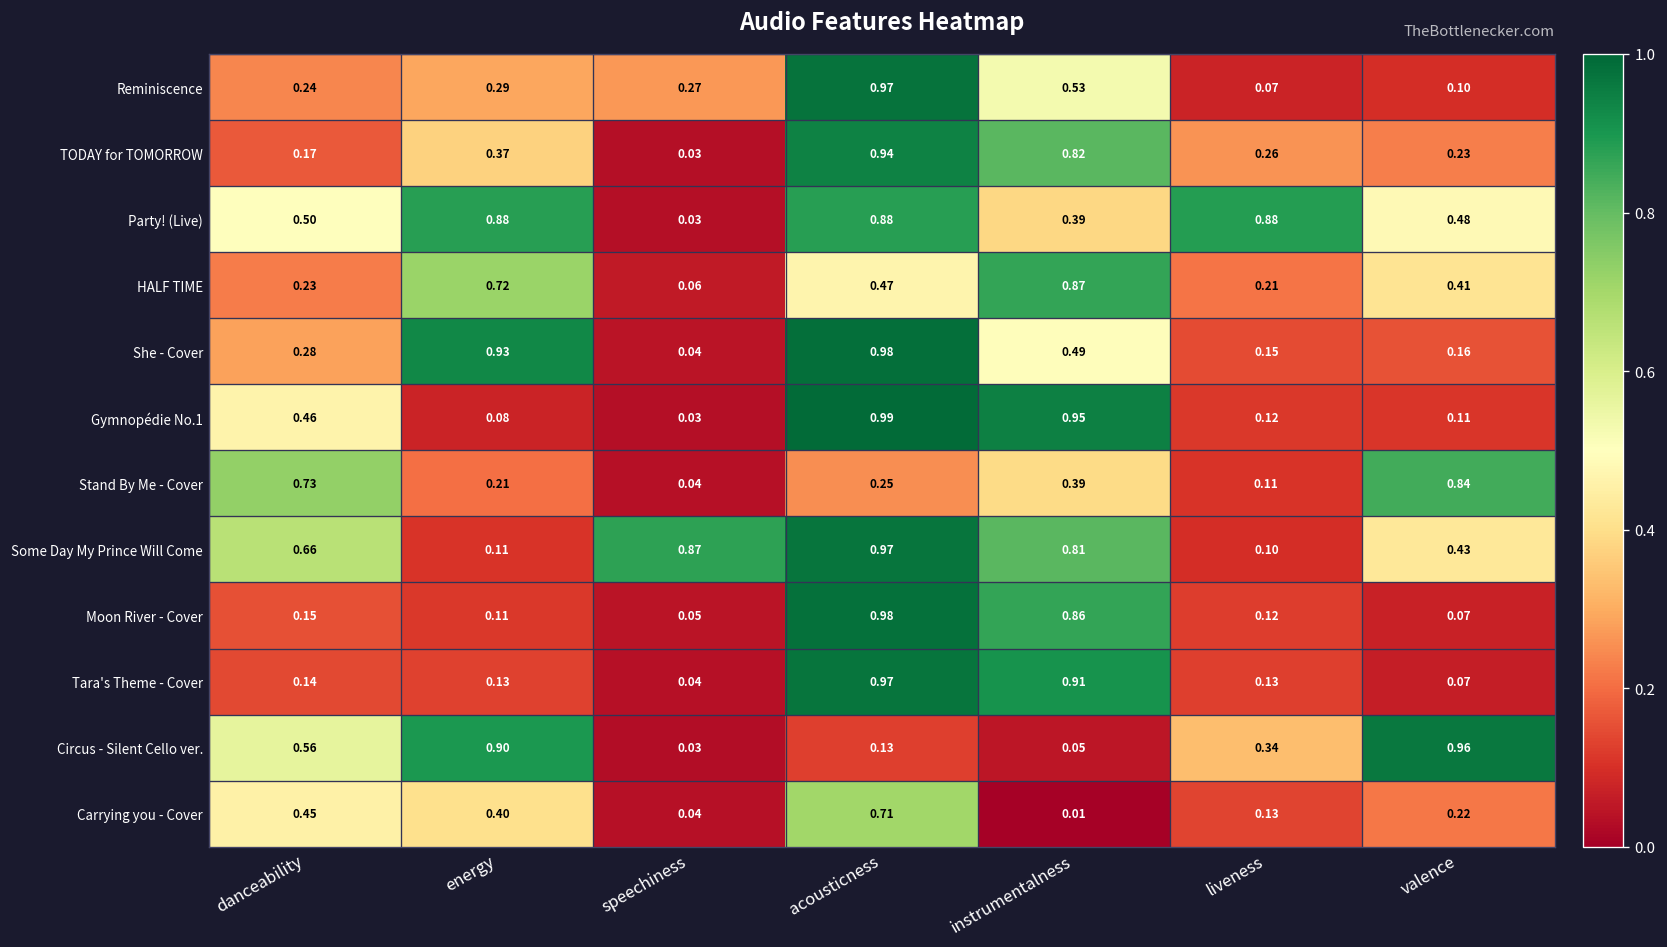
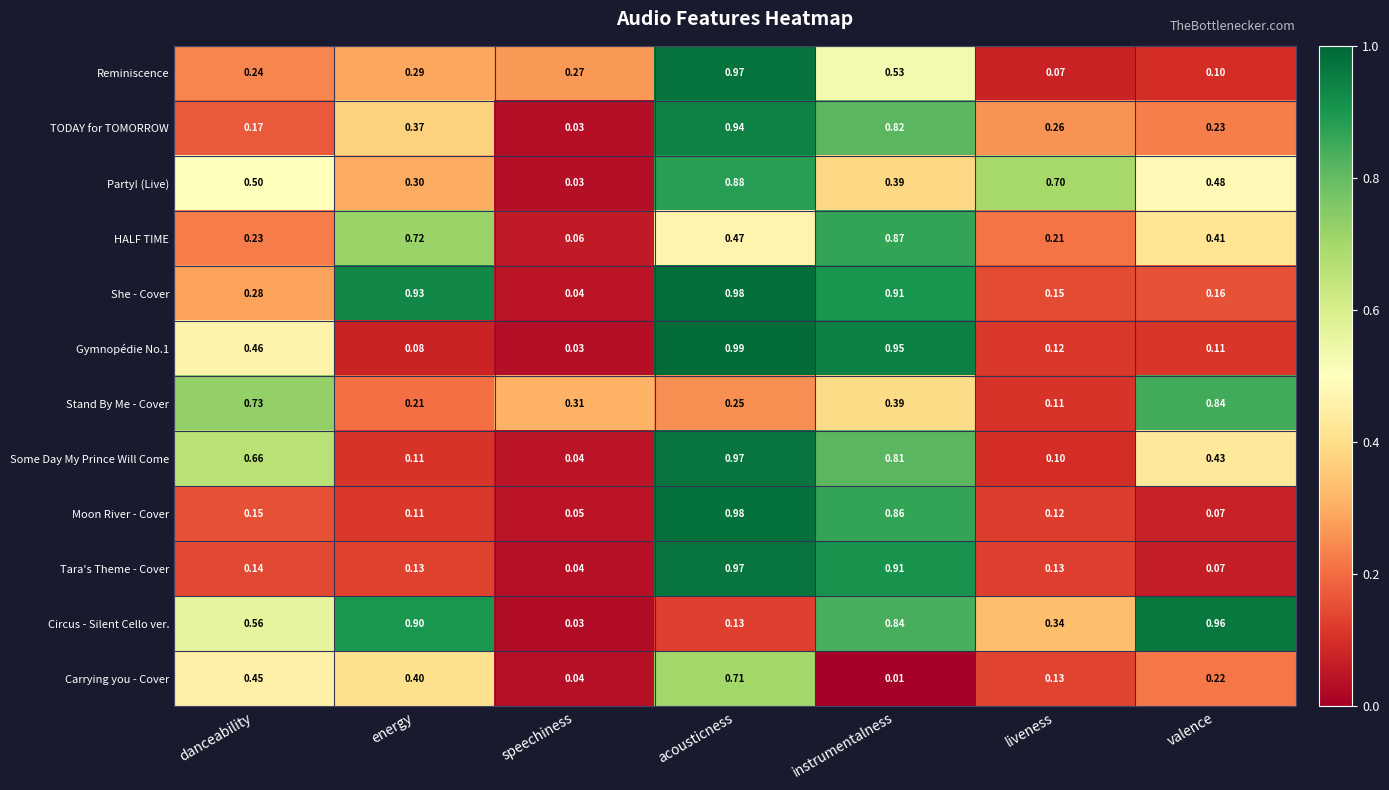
  {
    "Reminiscence": {
      "danceability": 0.24,
      "energy": 0.29,
      "speechiness": 0.27,
      "acousticness": 0.97,
      "instrumentalness": 0.53,
      "liveness": 0.07,
      "valence": 0.10
    },
    "TODAY for TOMORROW": {
      "danceability": 0.17,
      "energy": 0.37,
      "speechiness": 0.03,
      "acousticness": 0.94,
      "instrumentalness": 0.82,
      "liveness": 0.26,
      "valence": 0.23
    },
    "Party! (Live)": {
      "danceability": 0.50,
-     "energy": 0.88,
+     "energy": 0.30,
      "speechiness": 0.03,
      "acousticness": 0.88,
      "instrumentalness": 0.39,
-     "liveness": 0.88,
+     "liveness": 0.70,
      "valence": 0.48
    },
    "HALF TIME": {
      "danceability": 0.23,
      "energy": 0.72,
      "speechiness": 0.06,
      "acousticness": 0.47,
      "instrumentalness": 0.87,
      "liveness": 0.21,
      "valence": 0.41
    },
    "She - Cover": {
      "danceability": 0.28,
      "energy": 0.93,
      "speechiness": 0.04,
      "acousticness": 0.98,
-     "instrumentalness": 0.49,
+     "instrumentalness": 0.91,
      "liveness": 0.15,
      "valence": 0.16
    },
    "Gymnopédie No.1": {
      "danceability": 0.46,
      "energy": 0.08,
      "speechiness": 0.03,
      "acousticness": 0.99,
      "instrumentalness": 0.95,
      "liveness": 0.12,
      "valence": 0.11
    },
    "Stand By Me - Cover": {
      "danceability": 0.73,
      "energy": 0.21,
-     "speechiness": 0.04,
+     "speechiness": 0.31,
      "acousticness": 0.25,
      "instrumentalness": 0.39,
      "liveness": 0.11,
      "valence": 0.84
    },
    "Some Day My Prince Will Come": {
      "danceability": 0.66,
      "energy": 0.11,
-     "speechiness": 0.87,
+     "speechiness": 0.04,
      "acousticness": 0.97,
      "instrumentalness": 0.81,
      "liveness": 0.10,
      "valence": 0.43
    },
    "Moon River - Cover": {
      "danceability": 0.15,
      "energy": 0.11,
      "speechiness": 0.05,
      "acousticness": 0.98,
      "instrumentalness": 0.86,
      "liveness": 0.12,
      "valence": 0.07
    },
    "Tara's Theme - Cover": {
      "danceability": 0.14,
      "energy": 0.13,
      "speechiness": 0.04,
      "acousticness": 0.97,
      "instrumentalness": 0.91,
      "liveness": 0.13,
      "valence": 0.07
    },
    "Circus - Silent Cello ver.": {
      "danceability": 0.56,
      "energy": 0.90,
      "speechiness": 0.03,
      "acousticness": 0.13,
-     "instrumentalness": 0.05,
+     "instrumentalness": 0.84,
      "liveness": 0.34,
      "valence": 0.96
    },
    "Carrying you - Cover": {
      "danceability": 0.45,
      "energy": 0.40,
      "speechiness": 0.04,
      "acousticness": 0.71,
      "instrumentalness": 0.01,
      "liveness": 0.13,
      "valence": 0.22
    }
  }
